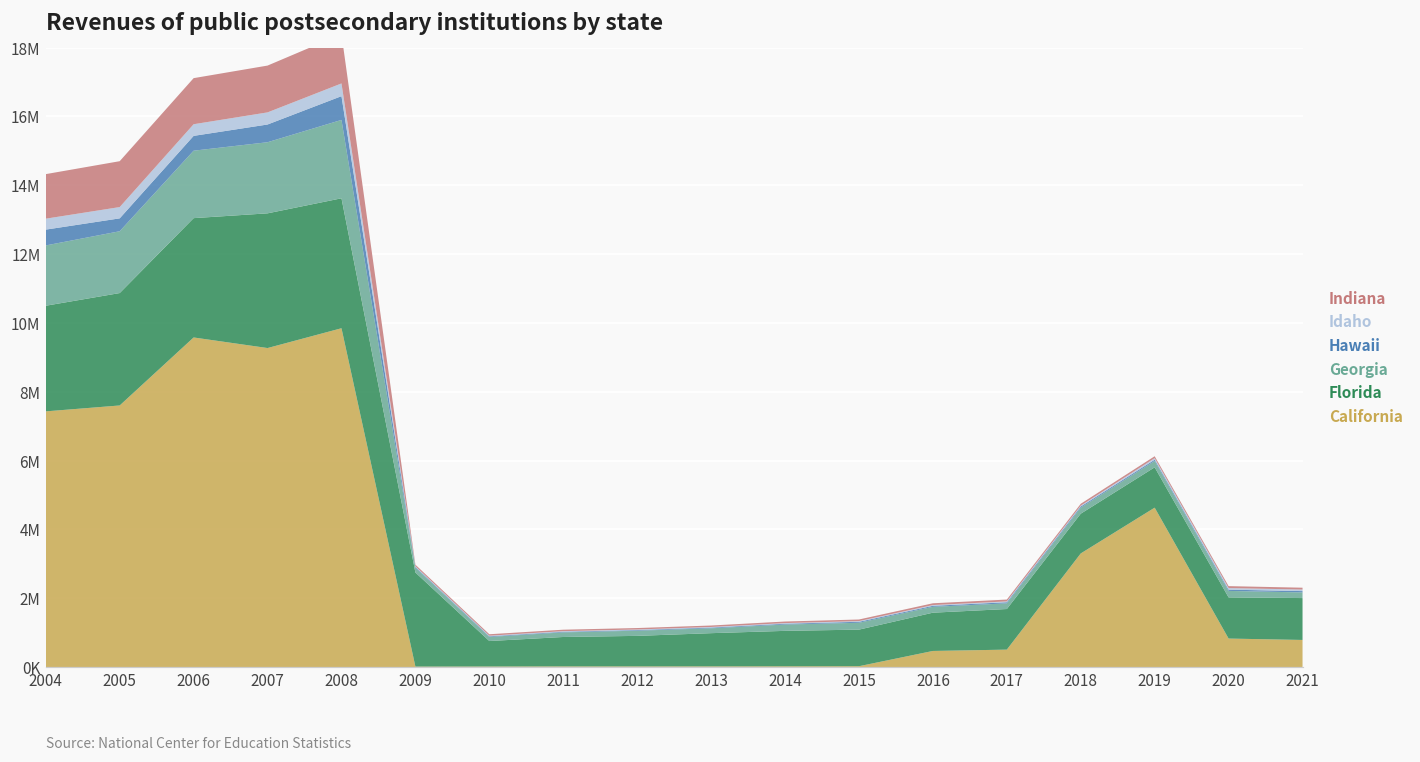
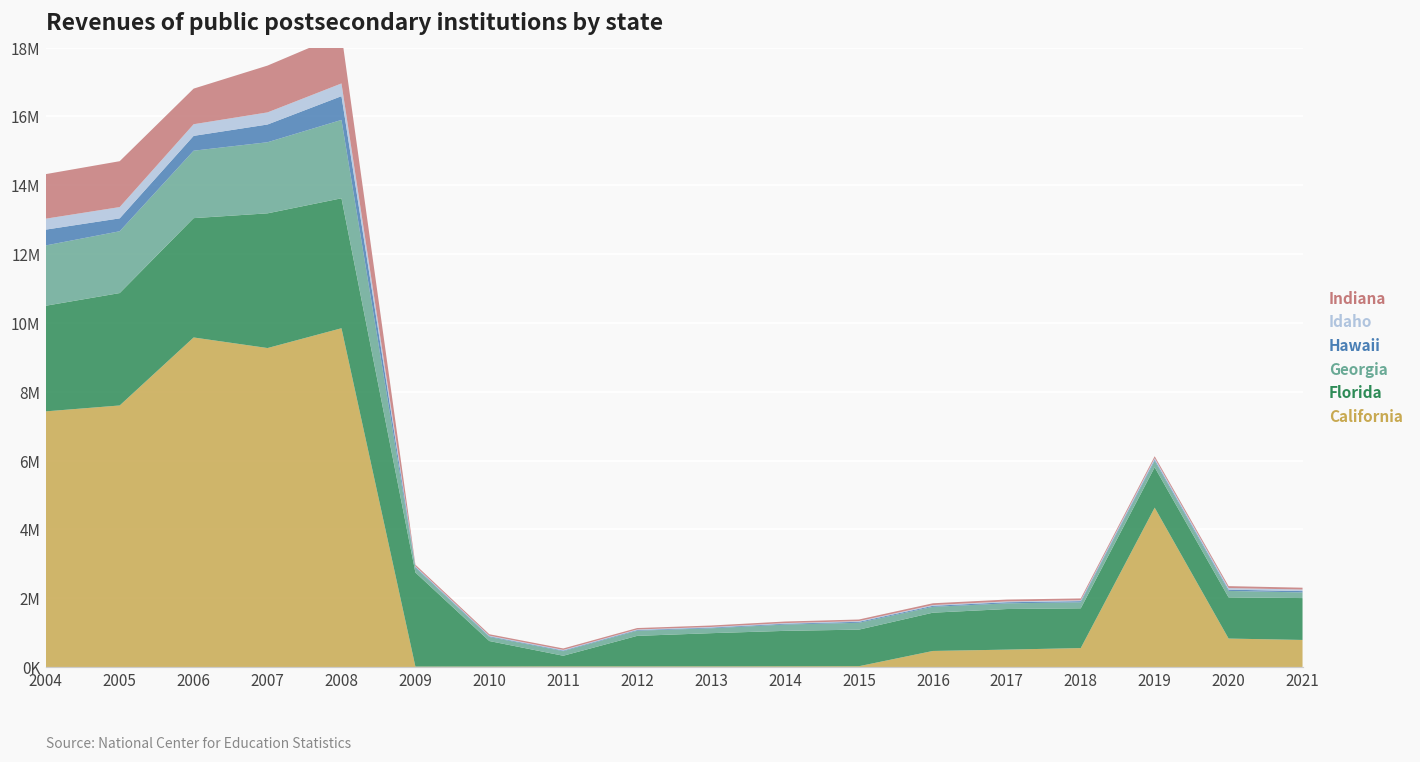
  {
    "California": {
      "2004": 7400000,
      "2005": 7600000,
      "2006": 9600000,
      "2007": 9300000,
      "2008": 9800000,
      "2016": 500000,
      "2017": 500000,
-     "2018": 3300000,
+     "2018": 600000,
      "2019": 4600000,
      "2020": 800000,
      "2021": 800000
    },
    "Florida": {
      "2004": 3100000,
      "2005": 3300000,
      "2006": 3500000,
      "2007": 3900000,
      "2008": 3800000,
      "2009": 2700000,
      "2010": 700000,
-     "2011": 900000,
+     "2011": 300000,
      "2012": 900000,
      "2013": 1000000,
      "2014": 1000000,
      "2015": 1100000,
      "2016": 1100000,
      "2017": 1200000,
      "2018": 1200000,
      "2019": 1200000,
      "2020": 1200000,
      "2021": 1200000
    },
    "Georgia": {
      "2004": 1800000,
      "2005": 1800000,
      "2006": 2000000,
      "2007": 2100000,
      "2008": 2300000
    },
    "Hawaii": {
      "2004": 500000,
      "2005": 400000,
      "2006": 400000,
      "2007": 500000,
      "2008": 700000
    },
    "Idaho": {
      "2004": 300000,
      "2005": 300000,
      "2006": 300000,
      "2007": 400000,
      "2008": 400000
    },
    "Indiana": {
      "2004": 1300000,
      "2005": 1300000,
-     "2006": 1300000,
+     "2006": 1000000,
      "2007": 1400000
    }
  }
